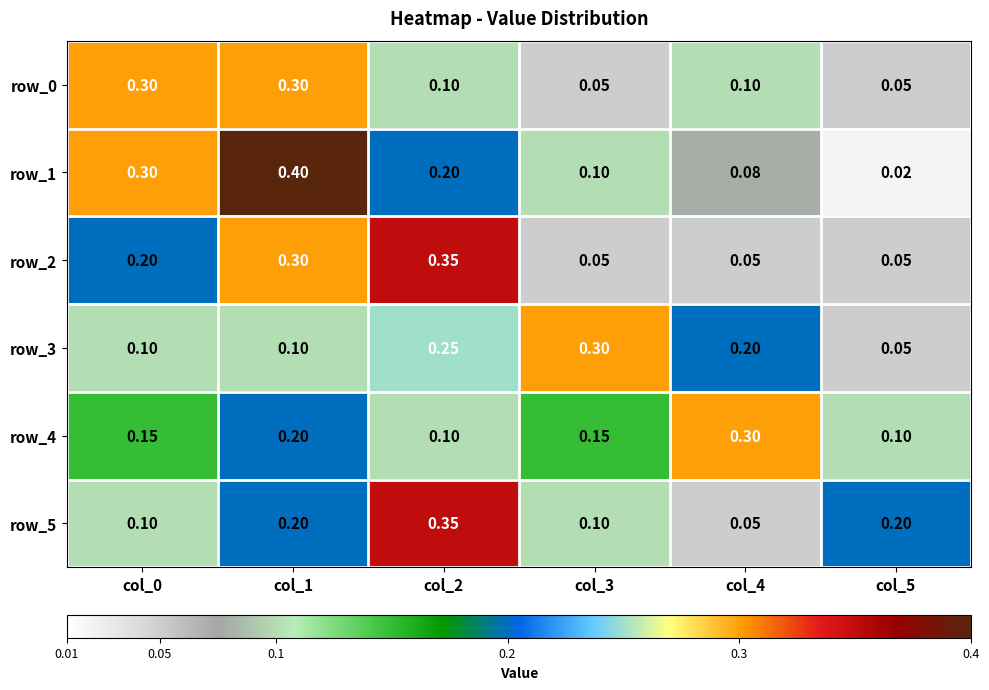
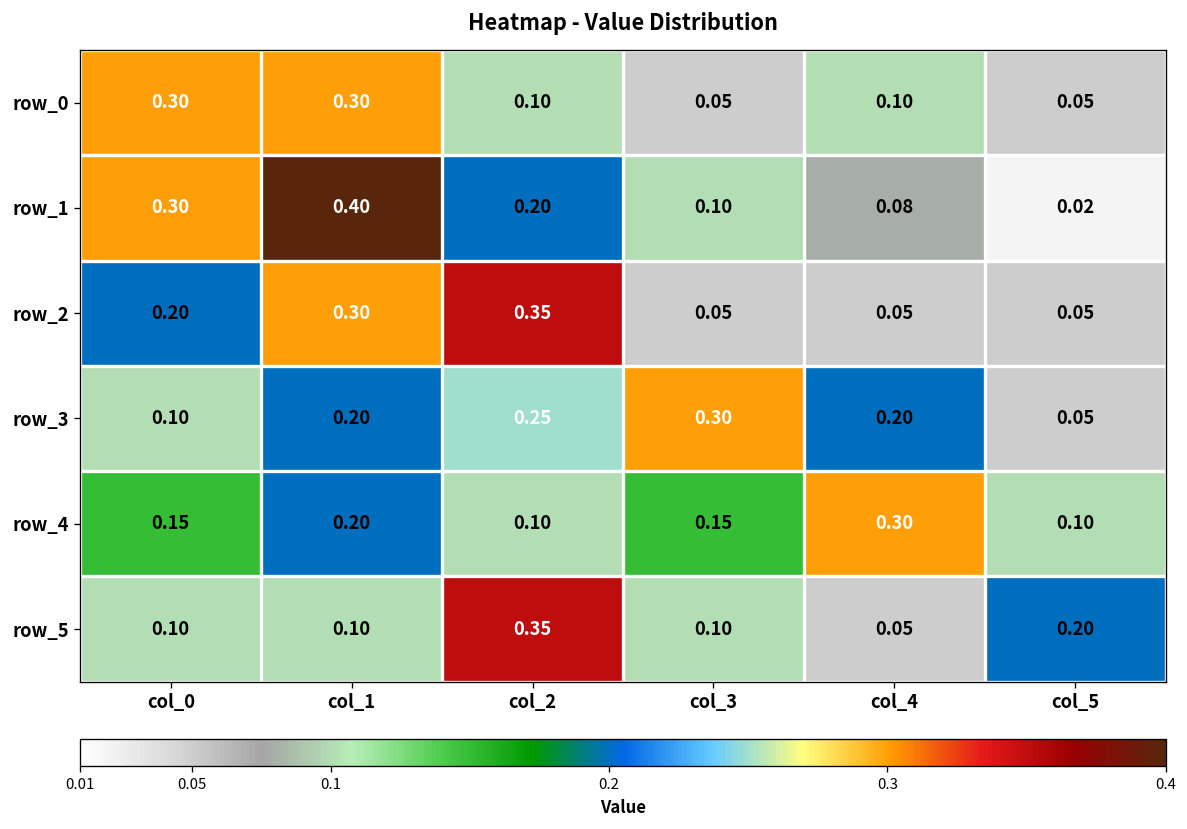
  {
    "row_0": {
      "col_0": 0.30,
      "col_1": 0.30,
      "col_2": 0.10,
      "col_3": 0.05,
      "col_4": 0.10,
      "col_5": 0.05
    },
    "row_1": {
      "col_0": 0.30,
      "col_1": 0.40,
      "col_2": 0.20,
      "col_3": 0.10,
      "col_4": 0.08,
      "col_5": 0.02
    },
    "row_2": {
      "col_0": 0.20,
      "col_1": 0.30,
      "col_2": 0.35,
      "col_3": 0.05,
      "col_4": 0.05,
      "col_5": 0.05
    },
    "row_3": {
      "col_0": 0.10,
-     "col_1": 0.10,
+     "col_1": 0.20,
      "col_2": 0.25,
      "col_3": 0.30,
      "col_4": 0.20,
      "col_5": 0.05
    },
    "row_4": {
      "col_0": 0.15,
      "col_1": 0.20,
      "col_2": 0.10,
      "col_3": 0.15,
      "col_4": 0.30,
      "col_5": 0.10
    },
    "row_5": {
      "col_0": 0.10,
-     "col_1": 0.20,
+     "col_1": 0.10,
      "col_2": 0.35,
      "col_3": 0.10,
      "col_4": 0.05,
      "col_5": 0.20
    }
  }
